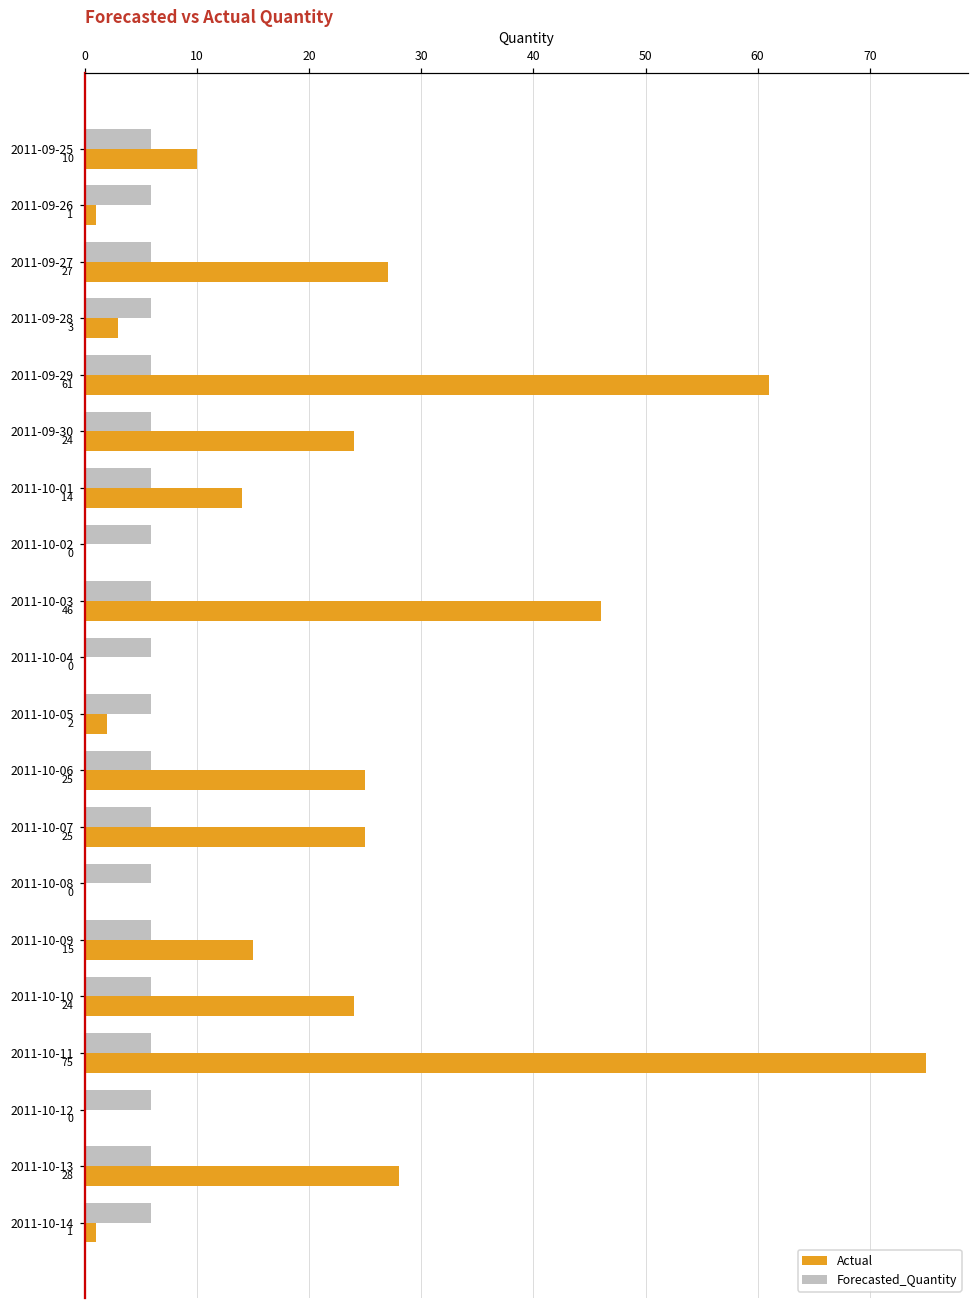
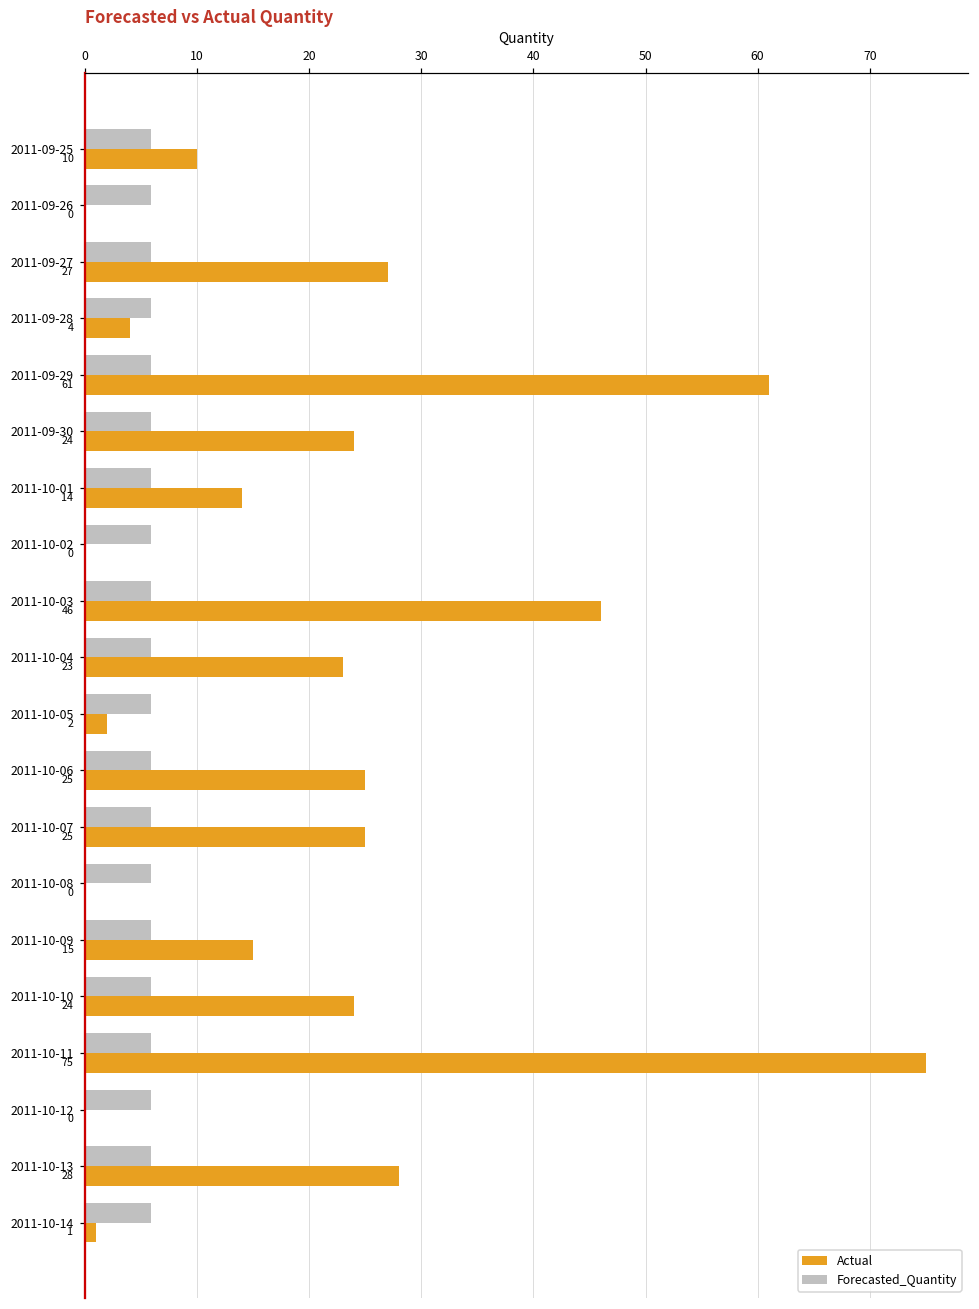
  {
    "Actual": {
-     "2011-09-26": 1,
-     "2011-09-28": 3,
+     "2011-09-26": 0,
+     "2011-09-28": 4,
      "2011-10-02": 0,
-     "2011-10-04": 0,
+     "2011-10-04": 23,
      "2011-10-08": 0,
      "2011-10-12": 0,
      "2011-10-14": 1
    },
    "Forecasted_Quantity": {
      "2011-09-25": 5.9,
      "2011-09-26": 5.9,
      "2011-09-27": 5.9,
      "2011-09-28": 5.9,
      "2011-09-29": 5.9,
      "2011-09-30": 5.9,
      "2011-10-01": 5.9,
      "2011-10-02": 5.9,
      "2011-10-03": 5.9,
      "2011-10-04": 5.9,
      "2011-10-05": 5.9,
      "2011-10-06": 5.9,
      "2011-10-07": 5.9,
      "2011-10-08": 5.9,
      "2011-10-09": 5.9,
      "2011-10-10": 5.9,
      "2011-10-11": 5.9,
      "2011-10-12": 5.9,
      "2011-10-13": 5.9,
      "2011-10-14": 5.9
    }
  }
